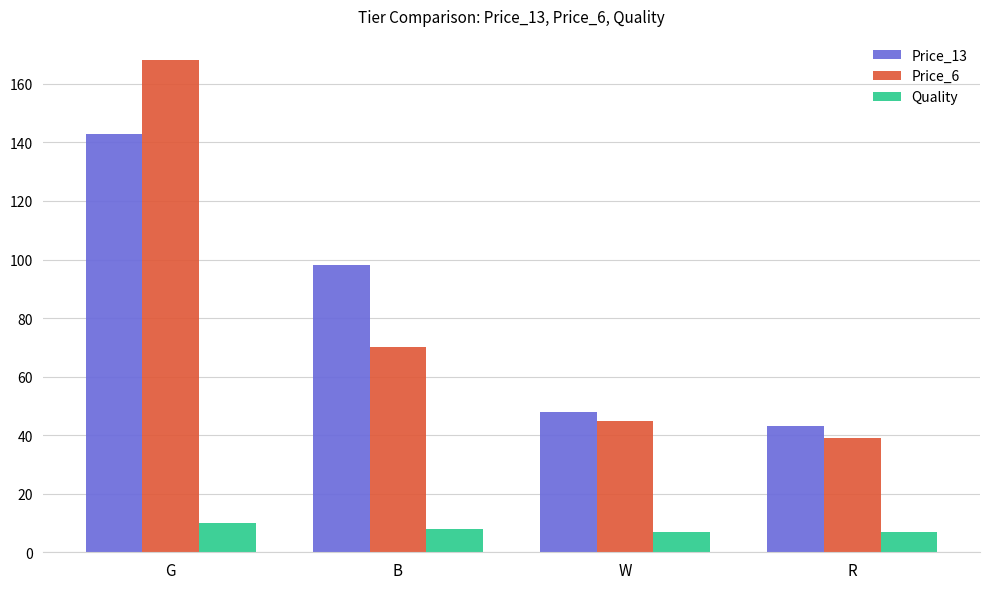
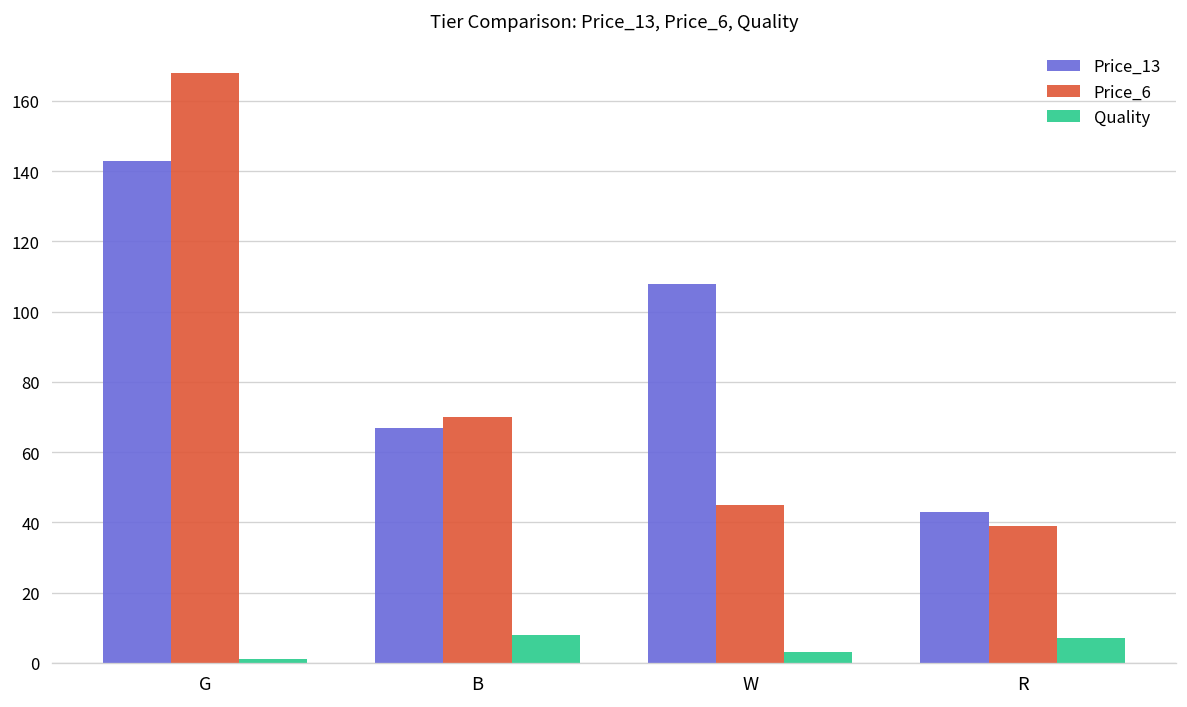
  {
    "Price_13": {
      "G": 143,
-     "B": 98,
-     "W": 48,
+     "B": 67,
+     "W": 108,
      "R": 43
    },
    "Price_6": {
      "G": 168,
      "B": 70,
      "W": 45,
      "R": 39
    },
    "Quality": {
-     "G": 10,
+     "G": 1,
      "B": 8,
-     "W": 7,
+     "W": 3,
      "R": 7
    }
  }
